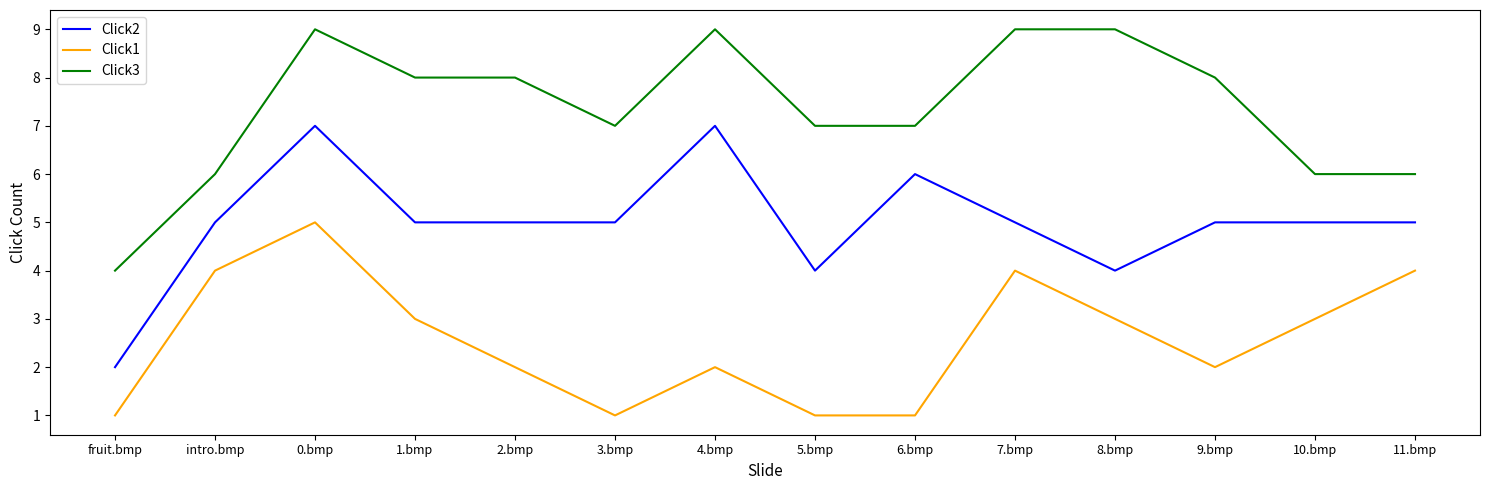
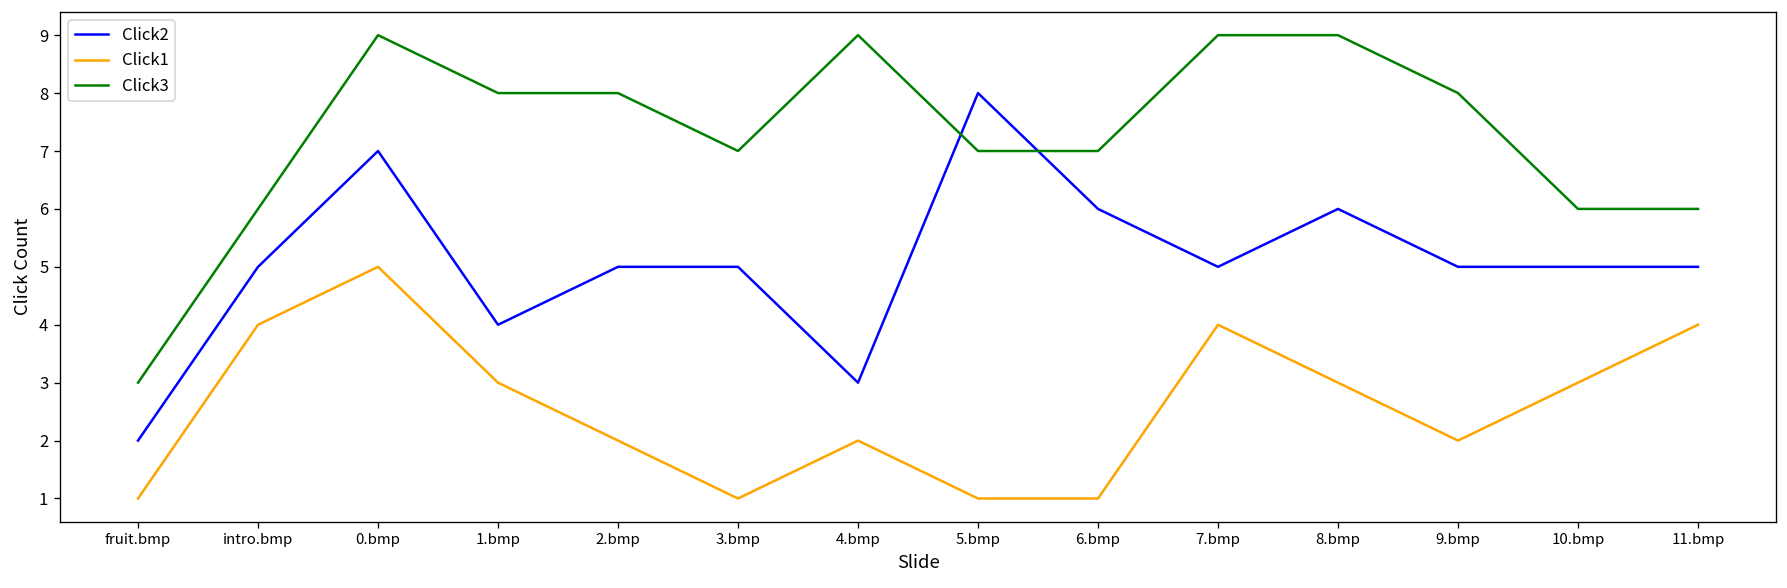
  {
    "Click2": {
      "fruit.bmp": 2,
      "intro.bmp": 5,
      "0.bmp": 7,
-     "1.bmp": 5,
+     "1.bmp": 4,
      "2.bmp": 5,
      "3.bmp": 5,
-     "4.bmp": 7,
-     "5.bmp": 4,
+     "4.bmp": 3,
+     "5.bmp": 8,
      "6.bmp": 6,
      "7.bmp": 5,
-     "8.bmp": 4,
+     "8.bmp": 6,
      "9.bmp": 5,
      "10.bmp": 5,
      "11.bmp": 5
    },
    "Click1": {
      "fruit.bmp": 1,
      "intro.bmp": 4,
      "0.bmp": 5,
      "1.bmp": 3,
      "2.bmp": 2,
      "3.bmp": 1,
      "4.bmp": 2,
      "5.bmp": 1,
      "6.bmp": 1,
      "7.bmp": 4,
      "8.bmp": 3,
      "9.bmp": 2,
      "10.bmp": 3,
      "11.bmp": 4
    },
    "Click3": {
-     "fruit.bmp": 4,
+     "fruit.bmp": 3,
      "intro.bmp": 6,
      "0.bmp": 9,
      "1.bmp": 8,
      "2.bmp": 8,
      "3.bmp": 7,
      "4.bmp": 9,
      "5.bmp": 7,
      "6.bmp": 7,
      "7.bmp": 9,
      "8.bmp": 9,
      "9.bmp": 8,
      "10.bmp": 6,
      "11.bmp": 6
    }
  }
